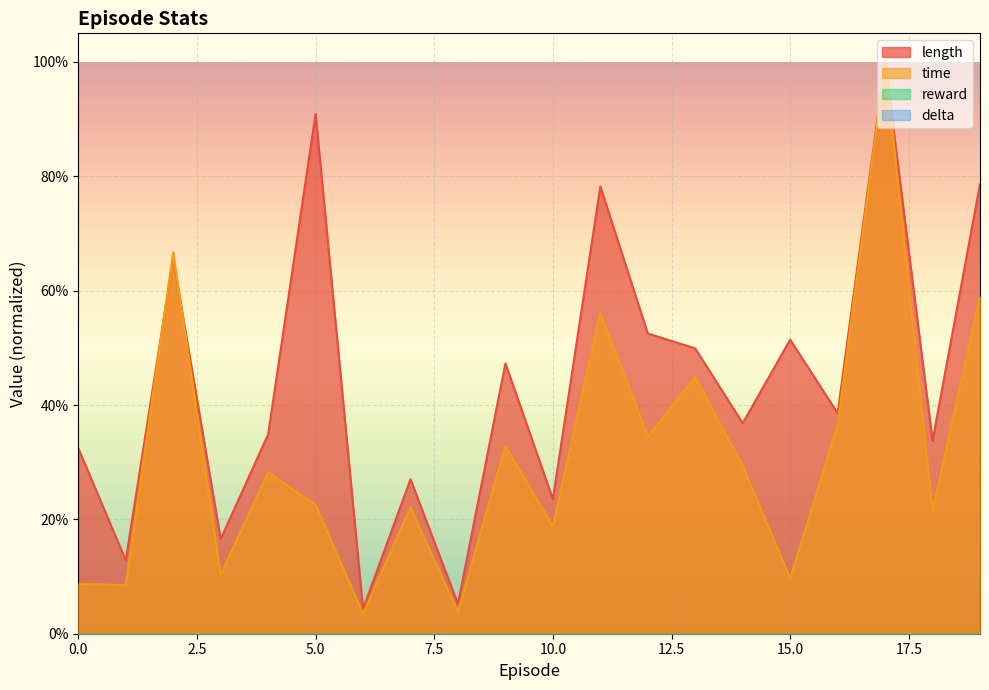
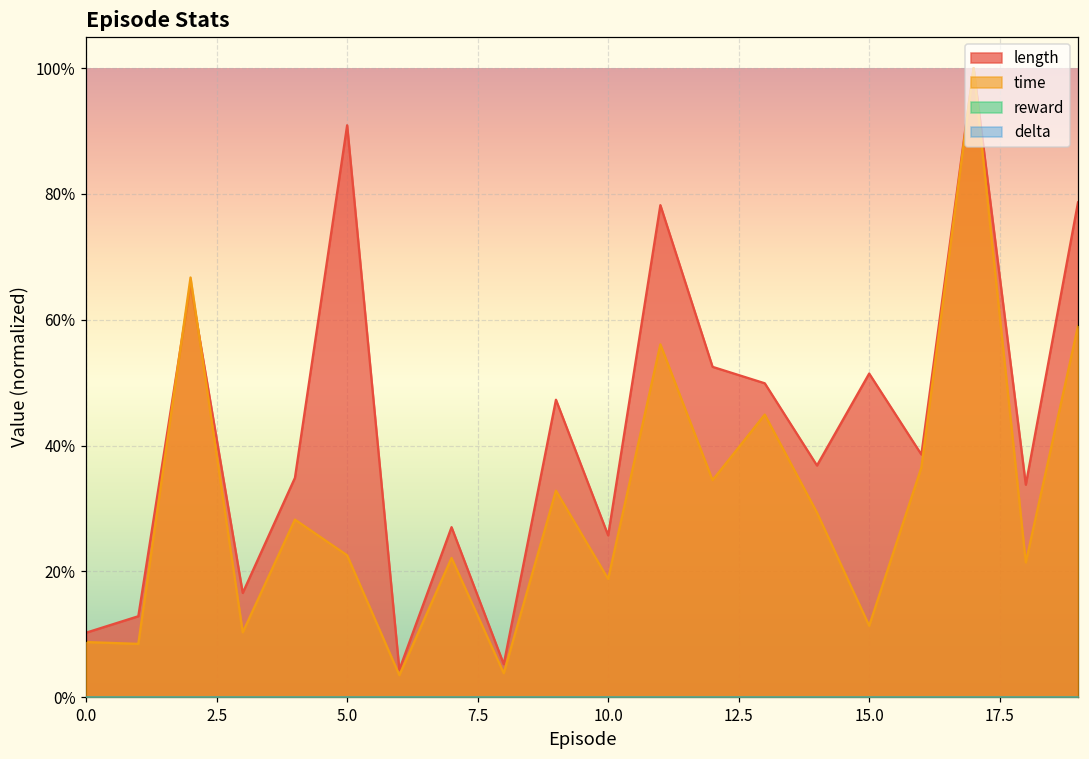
  {
    "length": {
-     "0.0": "32%",
+     "0.0": "10%",
      "5.0": "91%",
-     "10.0": "24%",
+     "10.0": "26%",
      "15.0": "51%"
    },
    "time": {
      "0.0": "9%",
      "5.0": "23%",
      "10.0": "19%",
-     "15.0": "10%"
+     "15.0": "11%"
    },
    "delta": {
      "0.0": "0%",
      "5.0": "0%",
      "10.0": "0%",
      "15.0": "0%"
    }
  }
